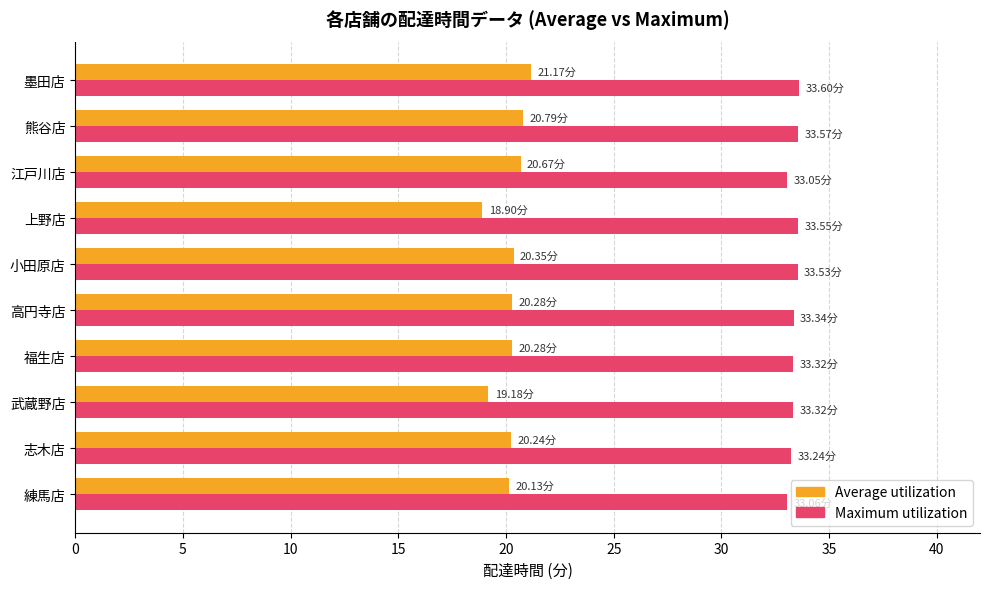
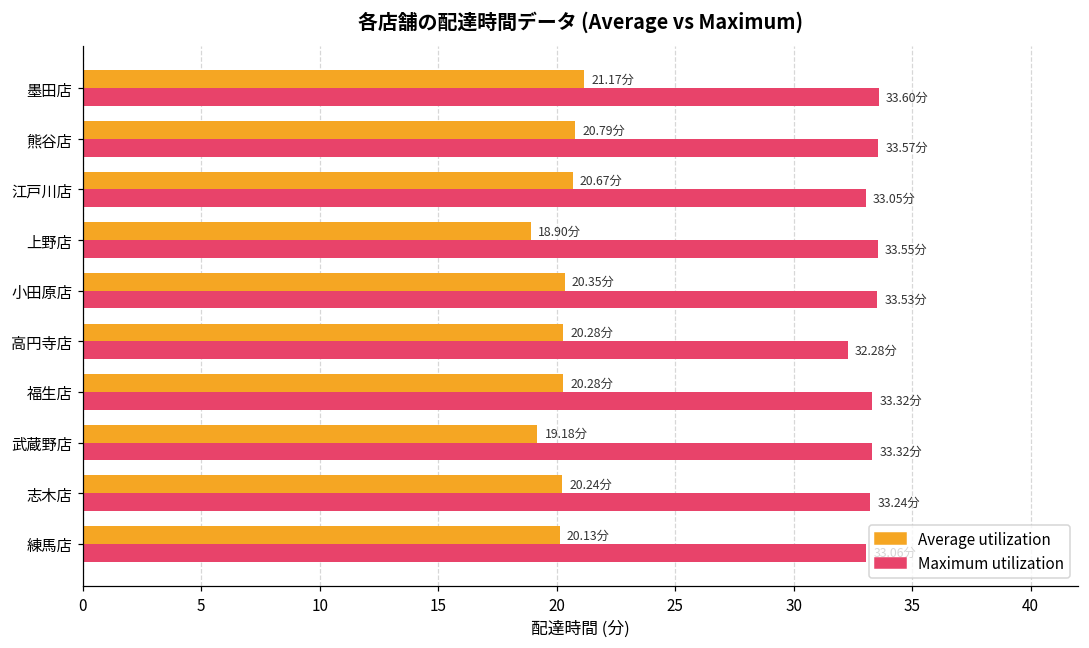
  {
    "Average utilization": {
      "墨田店": "21.17分",
      "熊谷店": "20.79分",
      "江戸川店": "20.67分",
      "上野店": "18.90分",
      "小田原店": "20.35分",
      "高円寺店": "20.28分",
      "福生店": "20.28分",
      "武蔵野店": "19.18分",
      "志木店": "20.24分",
      "練馬店": "20.13分"
    },
    "Maximum utilization": {
      "墨田店": "33.60分",
      "熊谷店": "33.57分",
      "江戸川店": "33.05分",
      "上野店": "33.55分",
      "小田原店": "33.53分",
-     "高円寺店": "33.34分",
+     "高円寺店": "32.28分",
      "福生店": "33.32分",
      "武蔵野店": "33.32分",
      "志木店": "33.24分"
    }
  }
